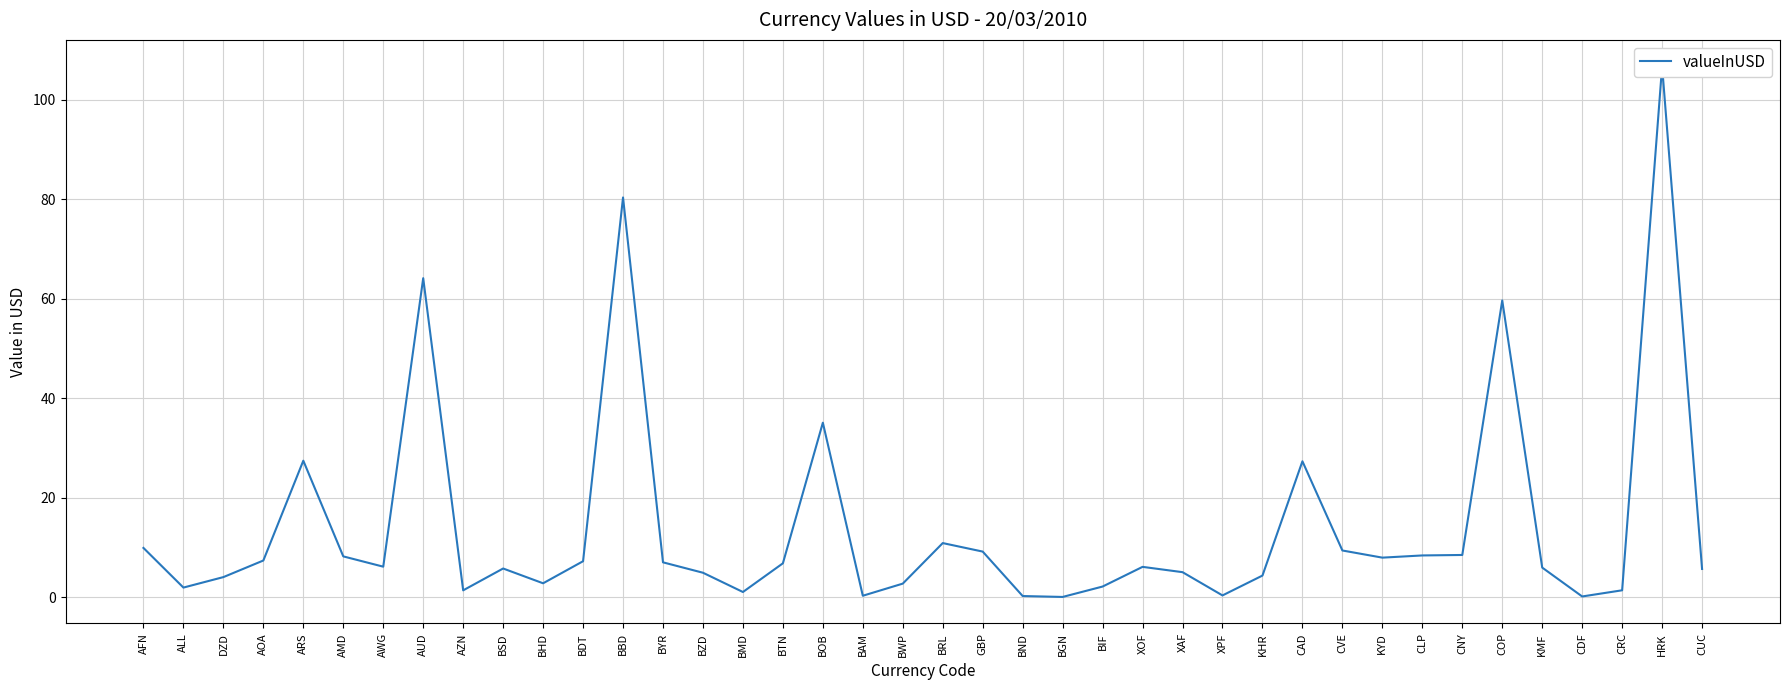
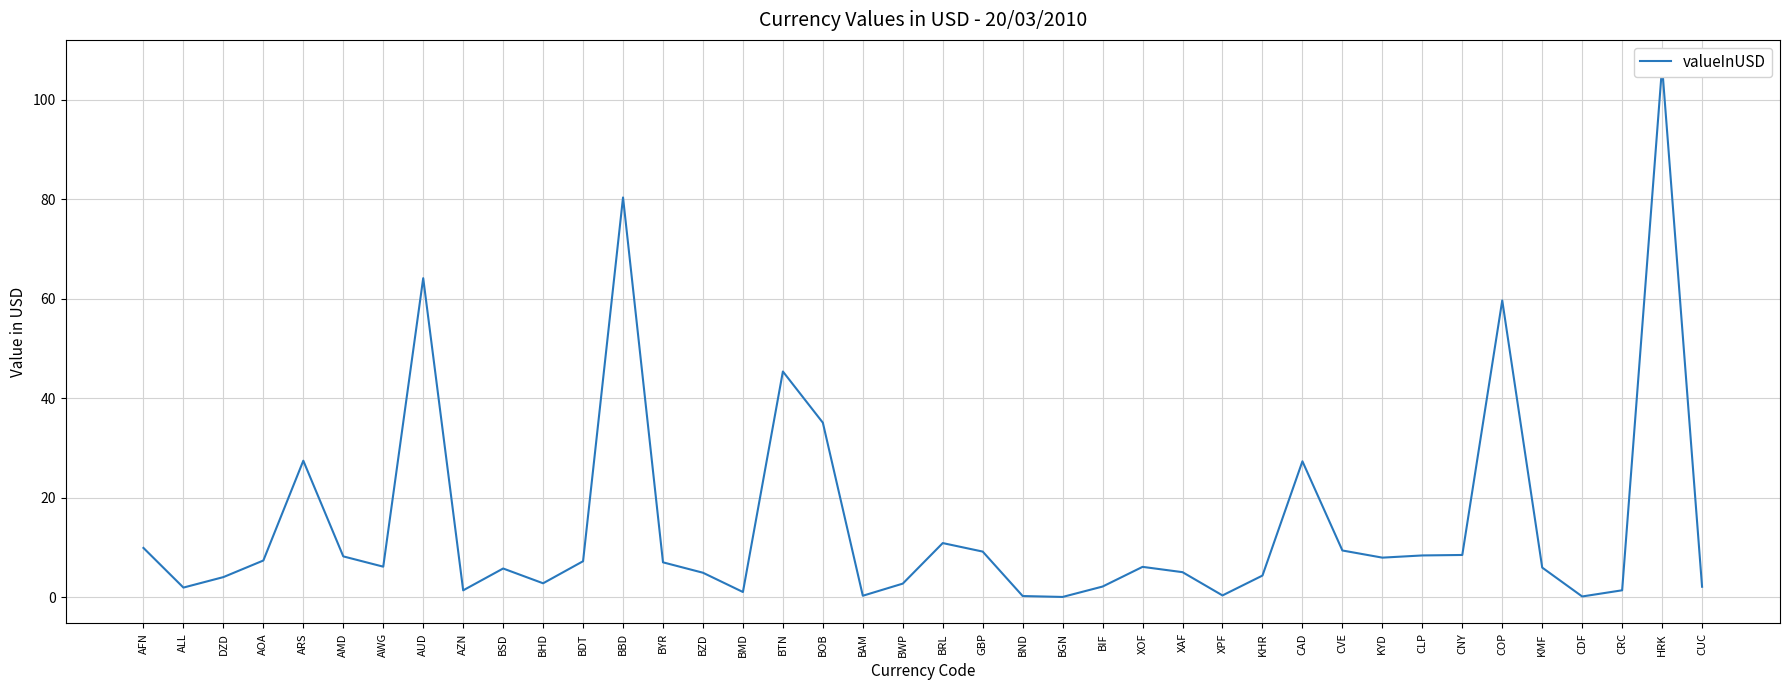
  {
    "AFN": 10,
    "ALL": 2,
    "DZD": 4,
    "AOA": 7,
    "ARS": 27,
    "AMD": 8,
    "AWG": 6,
    "AUD": 64,
    "AZN": 1,
    "BSD": 6,
    "BHD": 3,
    "BDT": 7,
    "BBD": 80,
    "BYR": 7,
    "BZD": 5,
    "BMD": 1,
-   "BTN": 7,
+   "BTN": 45,
    "BOB": 35,
    "BAM": 0,
    "BWP": 3,
    "BRL": 11,
    "GBP": 9,
    "BND": 0,
    "BGN": 0,
    "BIF": 2,
    "XOF": 6,
    "XAF": 5,
    "XPF": 0,
    "KHR": 4,
    "CAD": 27,
    "CVE": 9,
    "KYD": 8,
    "CLP": 8,
    "CNY": 9,
    "COP": 60,
    "KMF": 6,
    "CDF": 0,
    "CRC": 1,
-   "CUC": 6
+   "CUC": 2
  }
